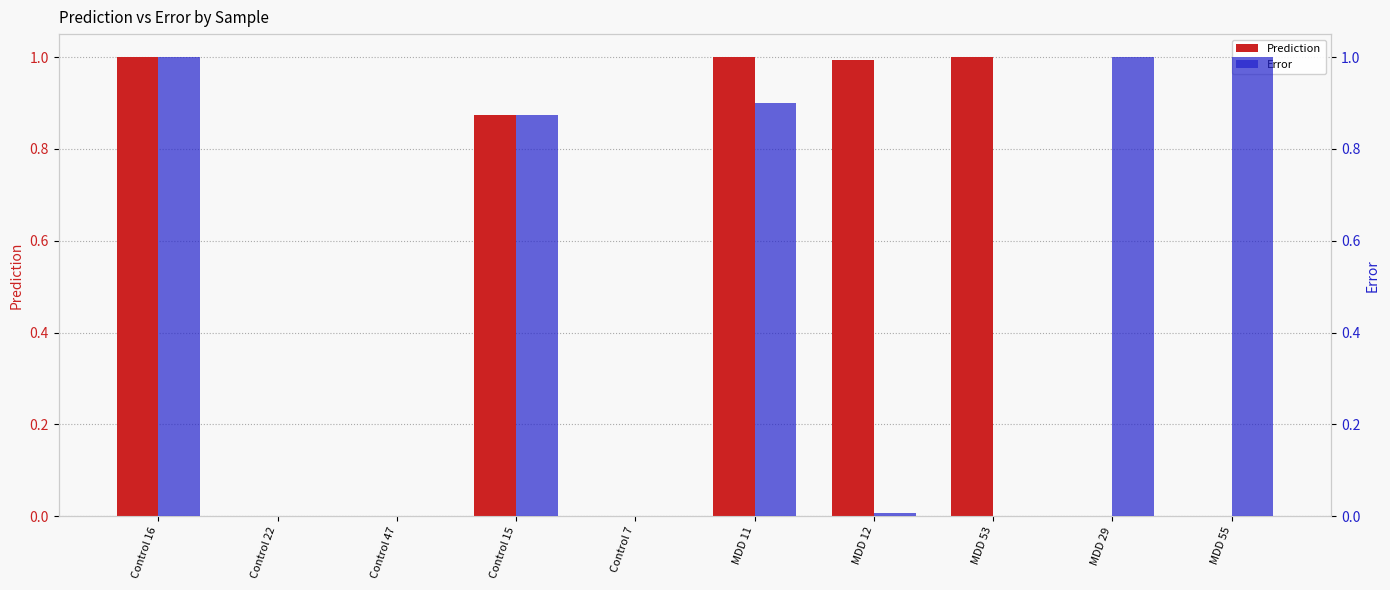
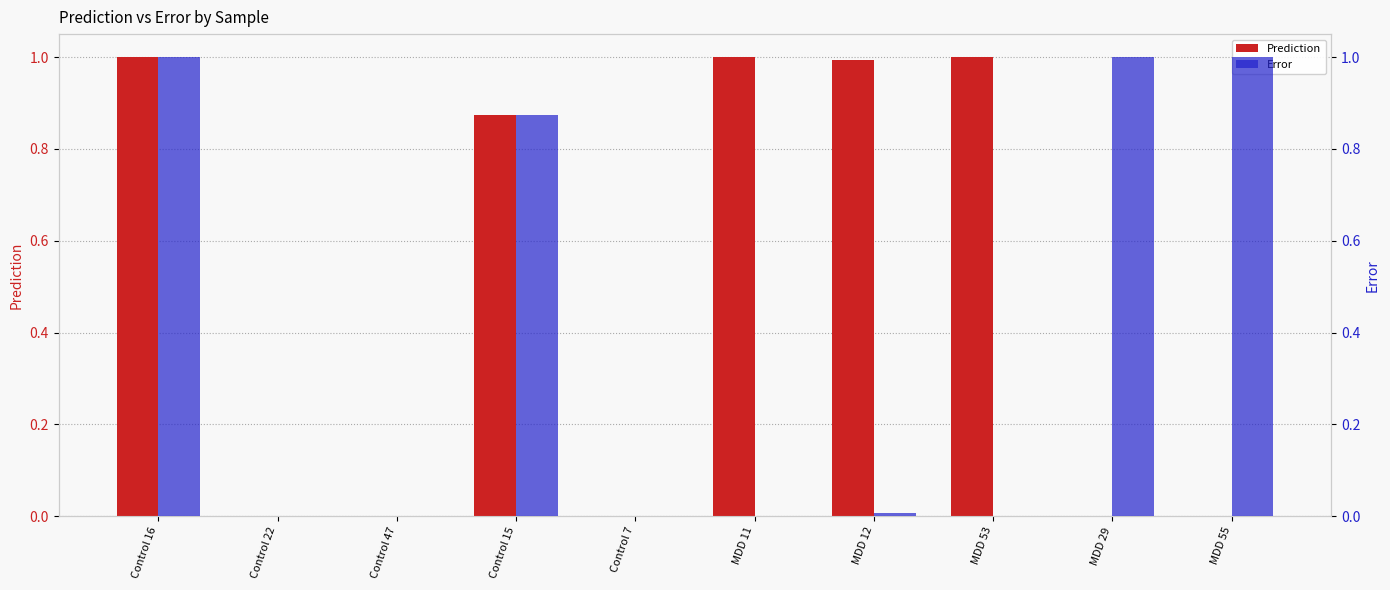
  {
    "Prediction": {
      "Control 16": 1.00,
      "Control 15": 0.87,
      "MDD 11": 1.00,
      "MDD 12": 0.99,
      "MDD 53": 1.00
    },
    "Error": {
      "Control 16": 1.0,
      "Control 15": 0.87,
-     "MDD 11": 0.9,
+     "MDD 11": 0.0,
      "MDD 12": 0.01,
      "MDD 29": 1.0
    }
  }
